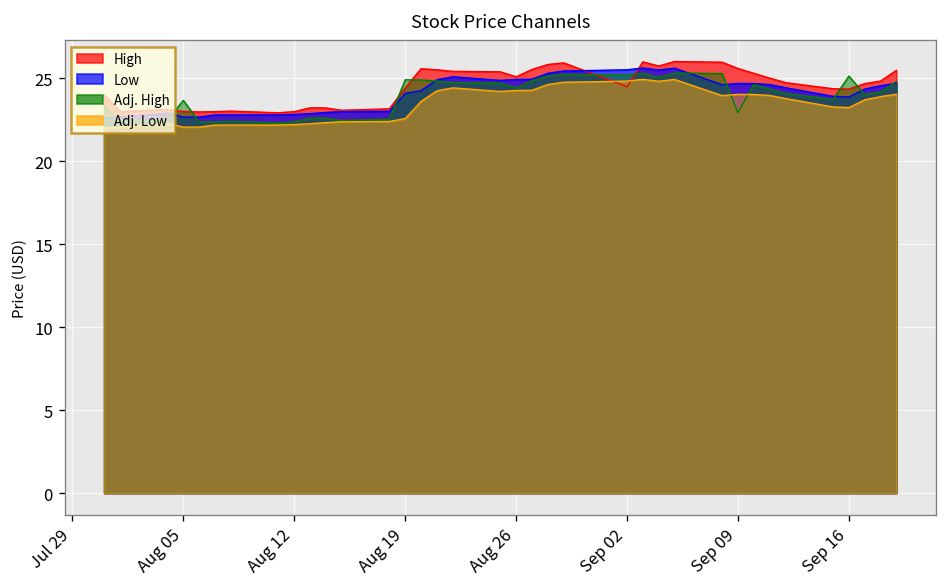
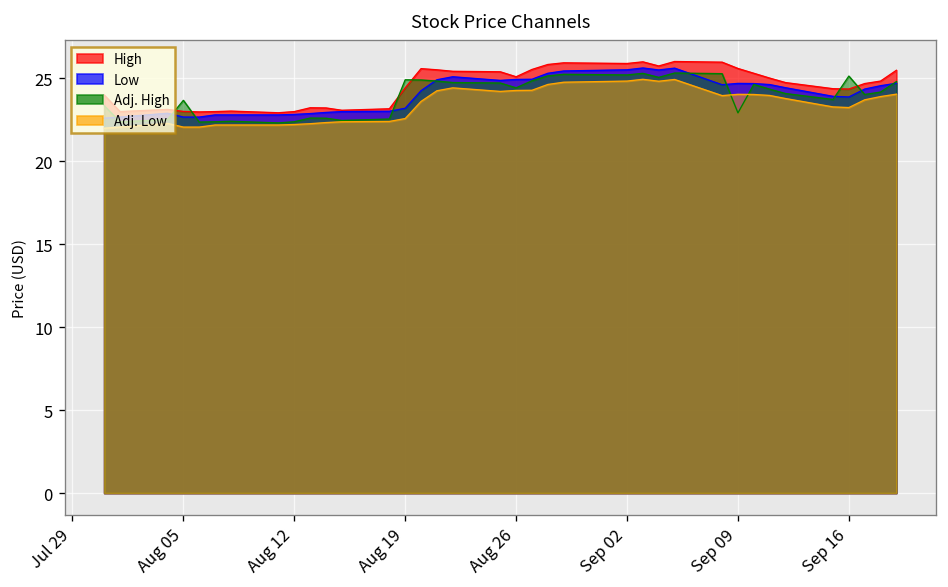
  {
    "High": {
      "Aug 05": 23.0,
      "Aug 19": 24.4,
-     "Sep 02": 24.5,
+     "Sep 02": 25.9,
      "Sep 09": 25.6,
      "Sep 16": 24.4
    },
    "Low": {
      "Aug 05": 22.7,
-     "Aug 19": 24.1,
+     "Aug 19": 23.2,
      "Sep 02": 25.5,
      "Sep 09": 24.7,
      "Sep 16": 23.9
    },
    "Adj. High": {
      "Aug 05": 23.7,
      "Aug 19": 24.9,
      "Sep 02": 25.2,
      "Sep 09": 22.9,
      "Sep 16": 25.1
    },
    "Adj. Low": {
      "Aug 05": 22.1,
      "Aug 19": 22.6,
      "Sep 02": 24.8,
      "Sep 09": 24.0,
      "Sep 16": 23.2
    }
  }
